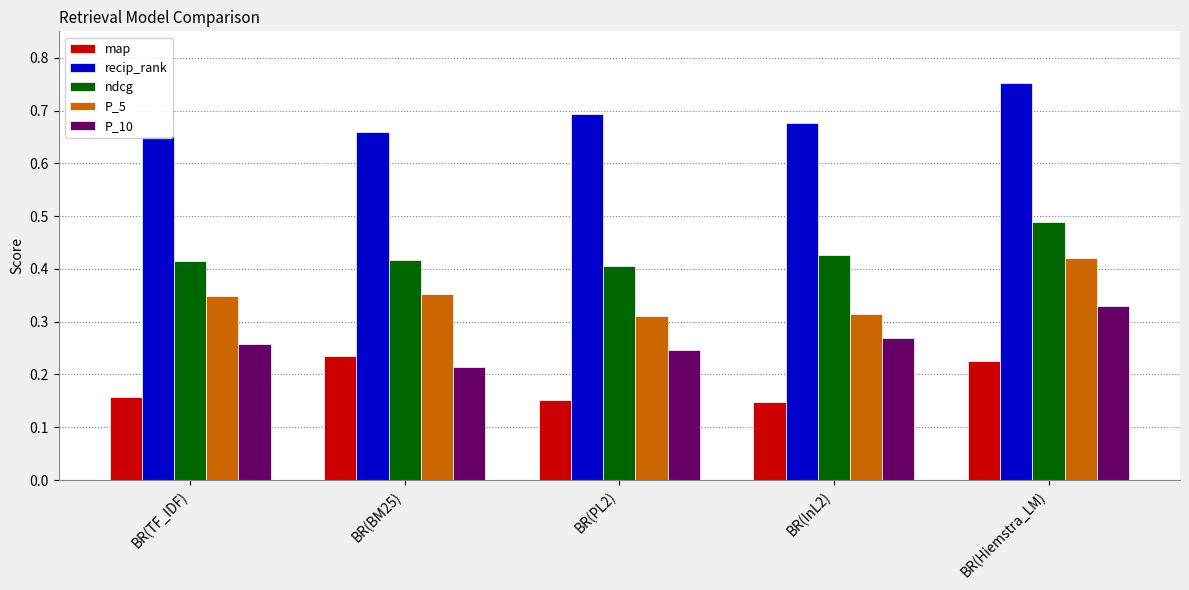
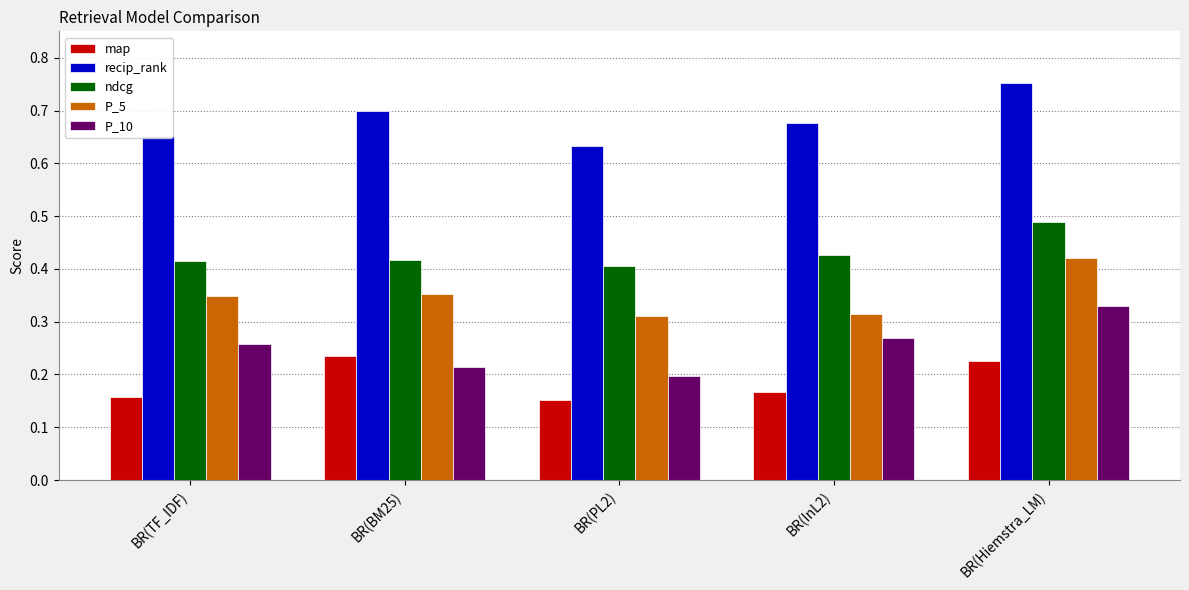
  {
    "map": {
      "BR(TF_IDF)": 0.16,
      "BR(BM25)": 0.23,
      "BR(PL2)": 0.15,
-     "BR(InL2)": 0.15,
+     "BR(InL2)": 0.17,
      "BR(Hiemstra_LM)": 0.23
    },
    "recip_rank": {
-     "BR(BM25)": 0.66,
-     "BR(PL2)": 0.69,
+     "BR(BM25)": 0.70,
+     "BR(PL2)": 0.63,
      "BR(InL2)": 0.68,
      "BR(Hiemstra_LM)": 0.75
    },
    "ndcg": {
      "BR(TF_IDF)": 0.41,
      "BR(BM25)": 0.42,
      "BR(PL2)": 0.41,
      "BR(InL2)": 0.43,
      "BR(Hiemstra_LM)": 0.49
    },
    "P_5": {
      "BR(TF_IDF)": 0.35,
      "BR(BM25)": 0.35,
      "BR(PL2)": 0.31,
      "BR(InL2)": 0.32,
      "BR(Hiemstra_LM)": 0.42
    },
    "P_10": {
      "BR(TF_IDF)": 0.26,
      "BR(BM25)": 0.21,
-     "BR(PL2)": 0.25,
+     "BR(PL2)": 0.20,
      "BR(InL2)": 0.27,
      "BR(Hiemstra_LM)": 0.33
    }
  }
